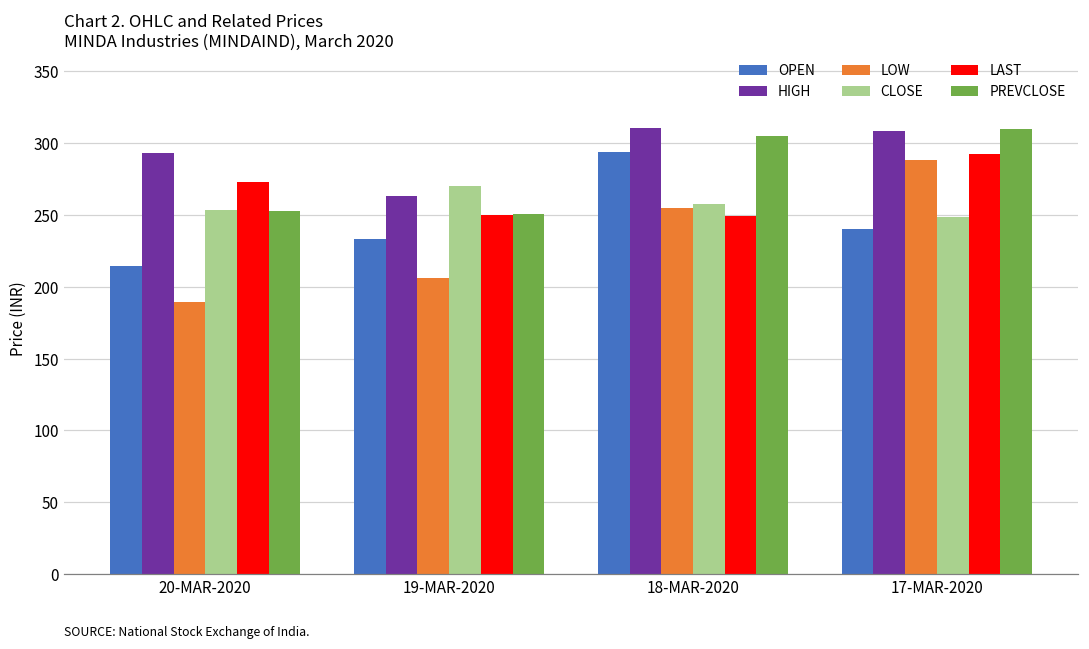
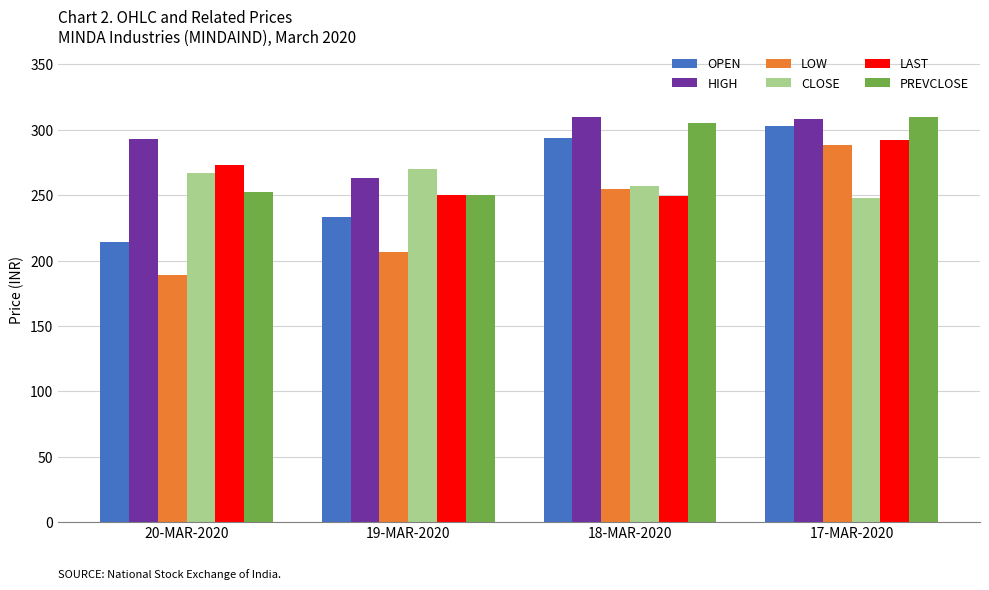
  {
    "OPEN": {
      "20-MAR-2020": 214,
      "19-MAR-2020": 233,
      "18-MAR-2020": 294,
-     "17-MAR-2020": 240
+     "17-MAR-2020": 303
    },
    "HIGH": {
      "20-MAR-2020": 293,
      "19-MAR-2020": 263,
      "18-MAR-2020": 310,
      "17-MAR-2020": 308
    },
    "LOW": {
      "20-MAR-2020": 189,
      "19-MAR-2020": 206,
      "18-MAR-2020": 255,
      "17-MAR-2020": 288
    },
    "CLOSE": {
-     "20-MAR-2020": 253,
+     "20-MAR-2020": 267,
      "19-MAR-2020": 270,
      "18-MAR-2020": 257,
      "17-MAR-2020": 248
    },
    "LAST": {
      "20-MAR-2020": 273,
      "19-MAR-2020": 250,
      "18-MAR-2020": 249,
      "17-MAR-2020": 292
    },
    "PREVCLOSE": {
      "20-MAR-2020": 253,
      "19-MAR-2020": 250,
      "18-MAR-2020": 305,
      "17-MAR-2020": 310
    }
  }
